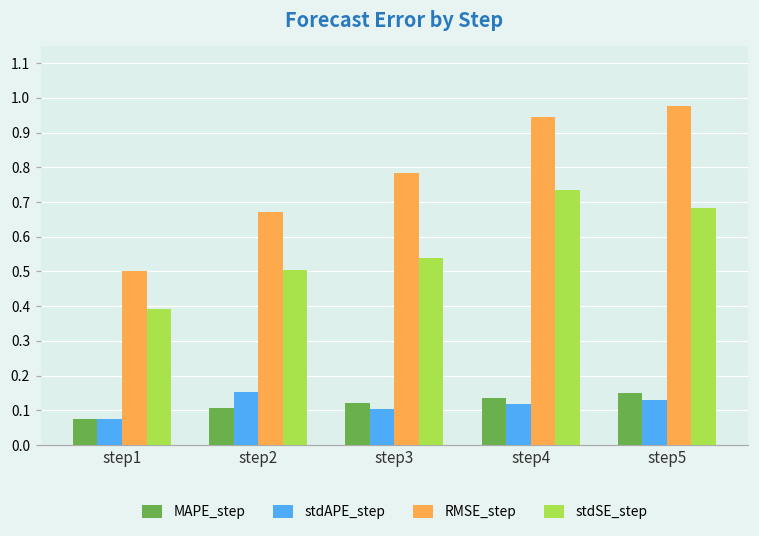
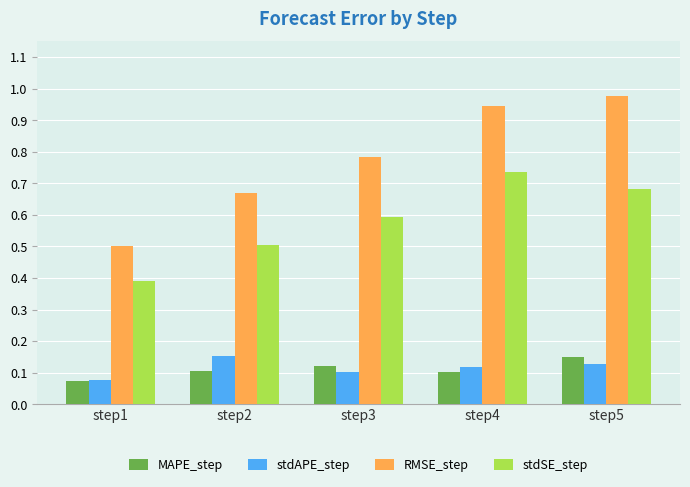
  {
    "MAPE_step": {
      "step1": 0.07,
      "step2": 0.10,
      "step3": 0.12,
-     "step4": 0.14,
+     "step4": 0.10,
      "step5": 0.15
    },
    "stdAPE_step": {
      "step1": 0.08,
      "step2": 0.15,
      "step3": 0.10,
      "step4": 0.12,
      "step5": 0.13
    },
    "RMSE_step": {
      "step1": 0.50,
      "step2": 0.67,
      "step3": 0.78,
      "step4": 0.94,
      "step5": 0.98
    },
    "stdSE_step": {
      "step1": 0.39,
      "step2": 0.50,
-     "step3": 0.54,
+     "step3": 0.59,
      "step4": 0.74,
      "step5": 0.68
    }
  }
